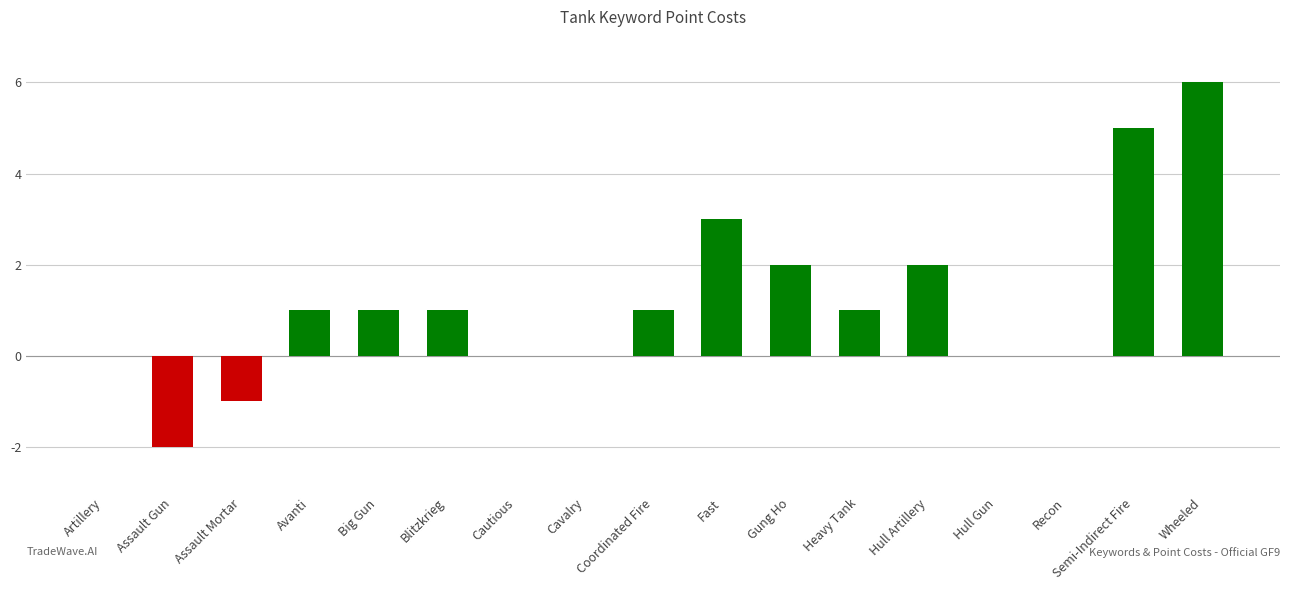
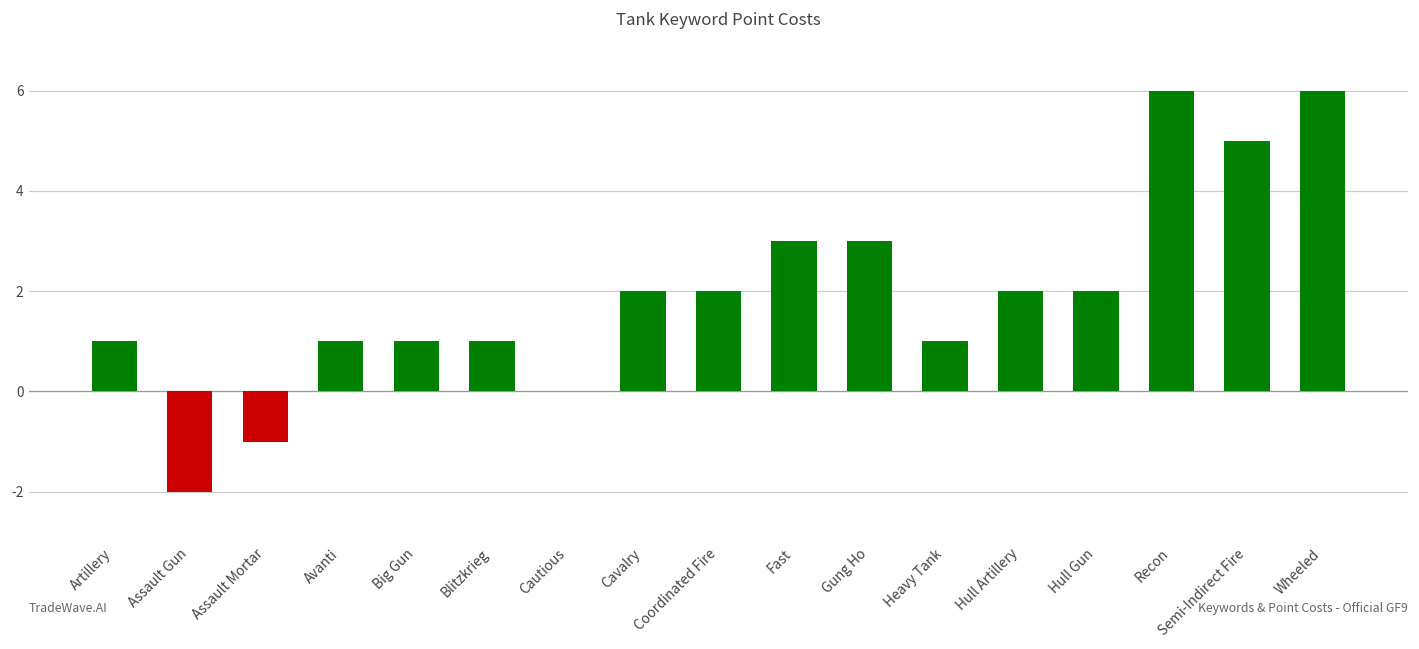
  {
-   "Artillery": 0,
+   "Artillery": 1,
    "Assault Gun": -2,
    "Assault Mortar": -1,
    "Avanti": 1,
    "Big Gun": 1,
    "Blitzkrieg": 1,
    "Cautious": 0,
-   "Cavalry": 0,
-   "Coordinated Fire": 1,
+   "Cavalry": 2,
+   "Coordinated Fire": 2,
    "Fast": 3,
-   "Gung Ho": 2,
+   "Gung Ho": 3,
    "Heavy Tank": 1,
    "Hull Artillery": 2,
-   "Hull Gun": 0,
-   "Recon": 0,
+   "Hull Gun": 2,
+   "Recon": 6,
    "Semi-Indirect Fire": 5,
    "Wheeled": 6
  }
